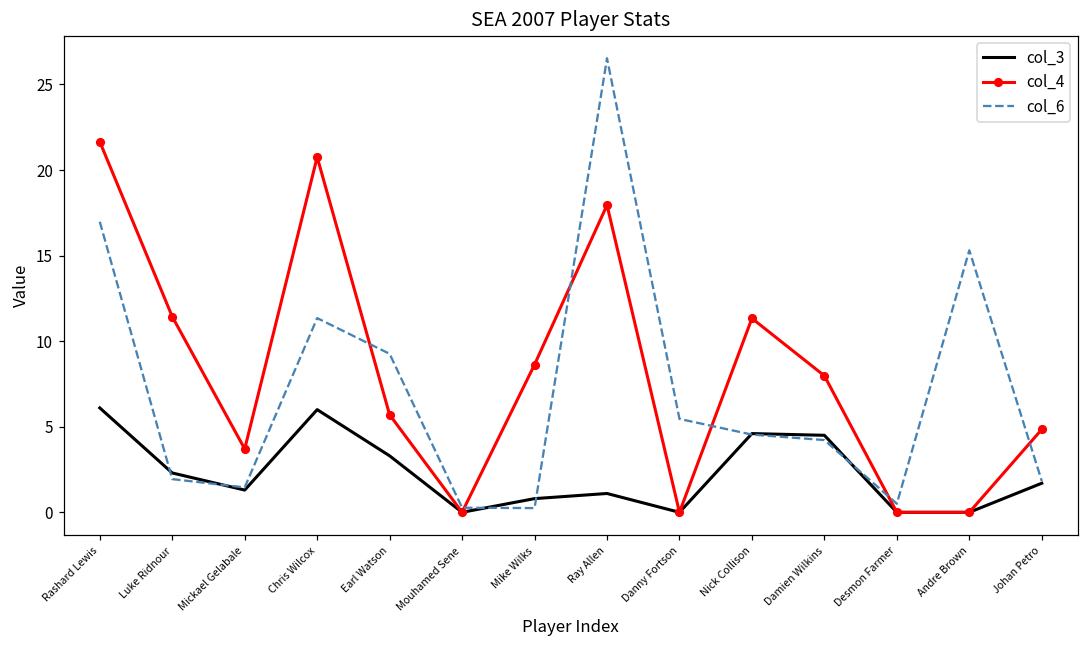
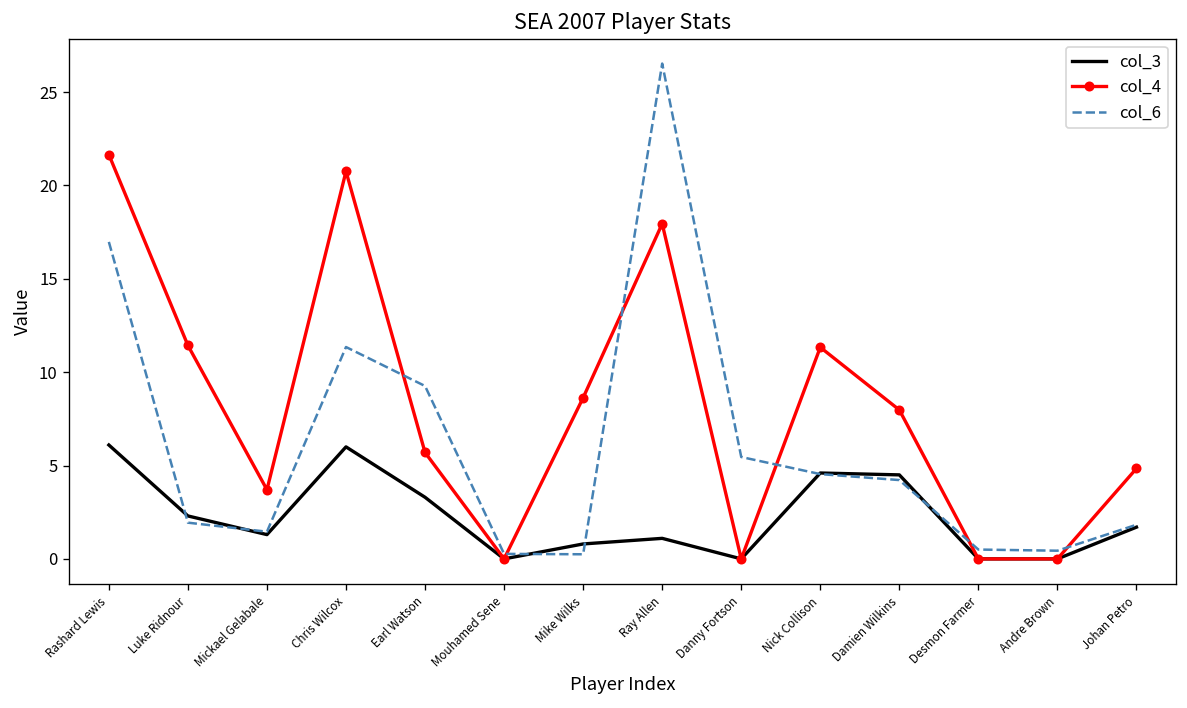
  {
    "col_3": {
      "Rashard Lewis": 6.1,
      "Luke Ridnour": 2.3,
      "Chris Wilcox": 6.0,
      "Earl Watson": 3.3,
      "Mike Wilks": 0.8,
      "Ray Allen": 1.1,
      "Damien Wilkins": 4.5
    },
    "col_4": {
      "Rashard Lewis": 21.7,
      "Luke Ridnour": 11.4,
      "Mickael Gelabale": 3.7,
      "Chris Wilcox": 20.8,
      "Earl Watson": 5.7,
      "Mike Wilks": 8.6,
      "Ray Allen": 17.9,
      "Nick Collison": 11.3,
      "Damien Wilkins": 8.0,
      "Johan Petro": 4.8
    },
    "col_6": {
      "Rashard Lewis": 17.0,
      "Luke Ridnour": 1.9,
      "Chris Wilcox": 11.3,
      "Earl Watson": 9.3,
      "Mouhamed Sene": 0.3,
      "Mike Wilks": 0.2,
      "Ray Allen": 26.5,
      "Danny Fortson": 5.5,
      "Damien Wilkins": 4.2,
      "Desmon Farmer": 0.5,
-     "Andre Brown": 15.3
+     "Andre Brown": 0.4
    }
  }
